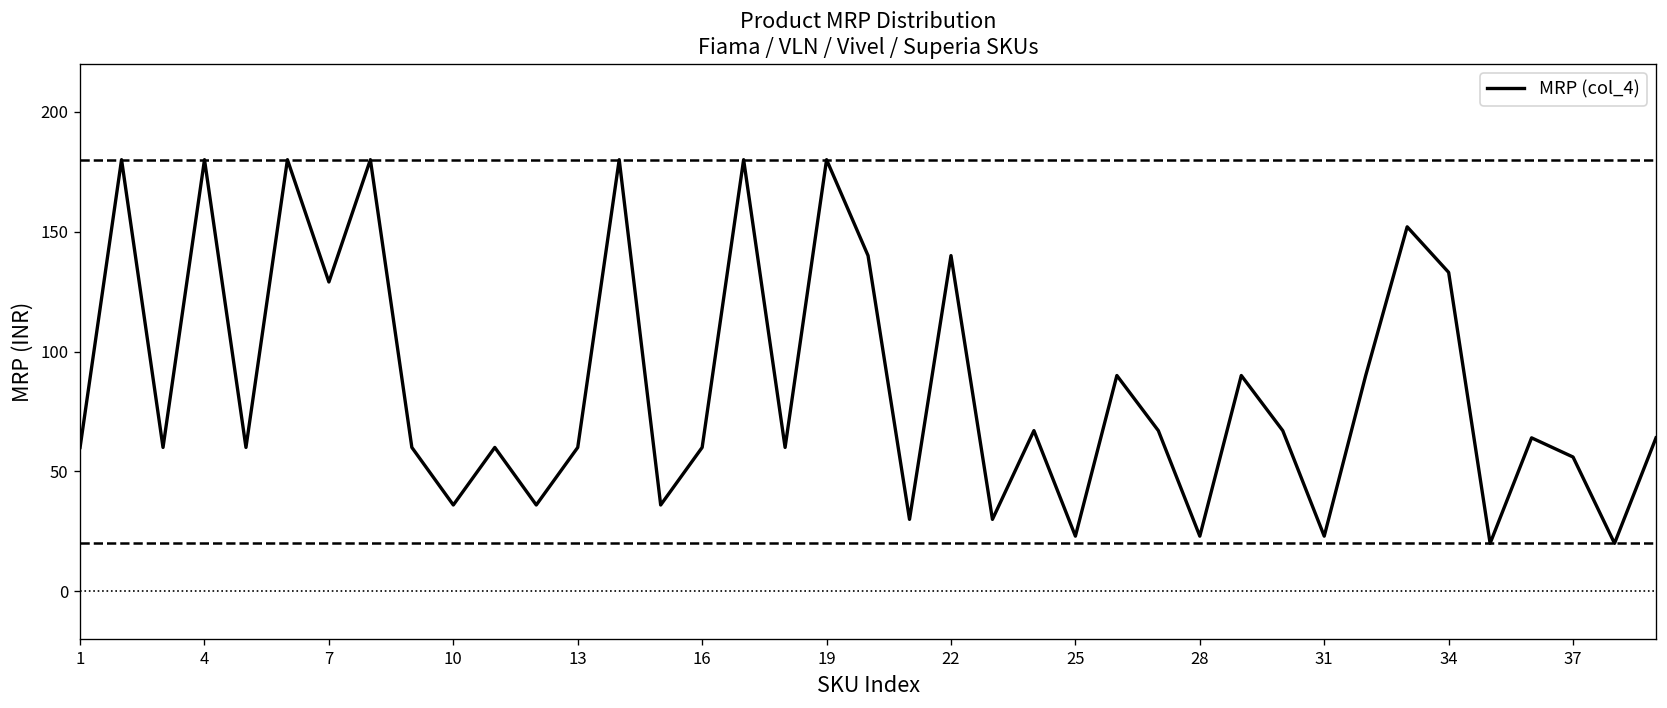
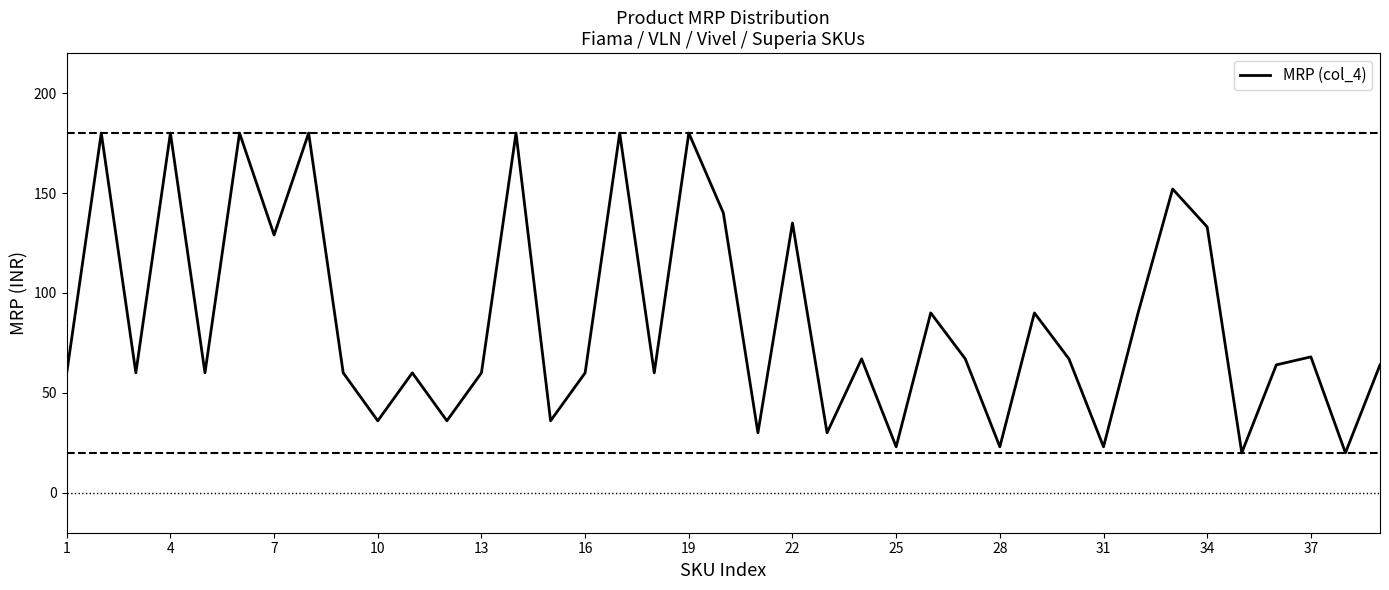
  {
    "1": 60,
    "4": 180,
    "7": 129,
    "10": 36,
    "13": 60,
    "16": 60,
    "19": 180,
-   "22": 140,
+   "22": 135,
    "25": 23,
    "28": 23,
    "31": 23,
    "34": 133,
-   "37": 56
+   "37": 68
  }
